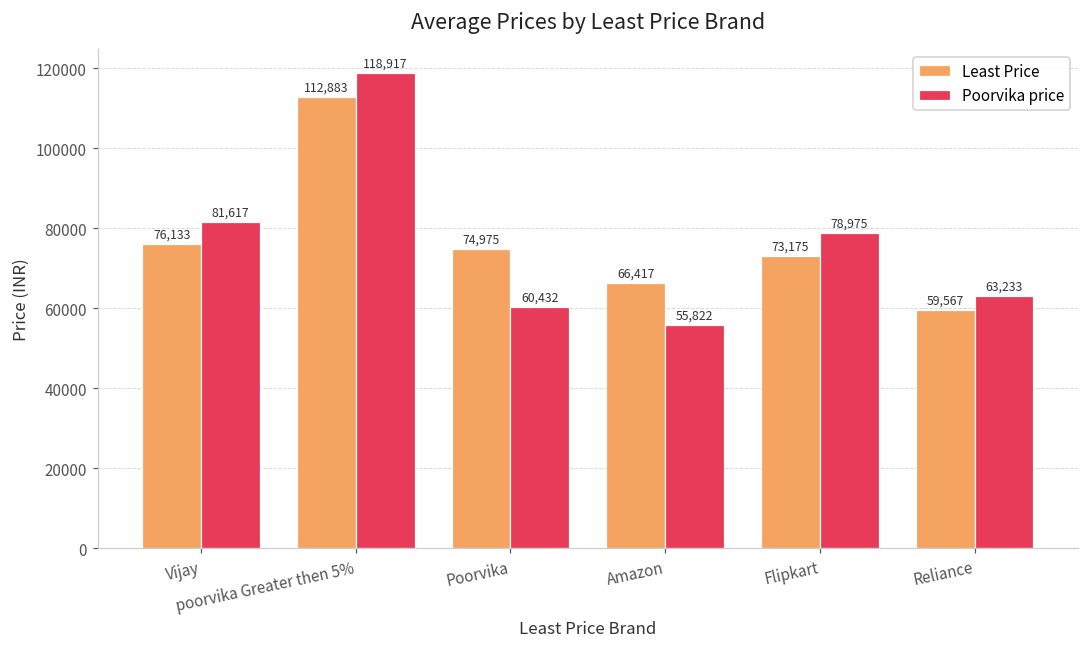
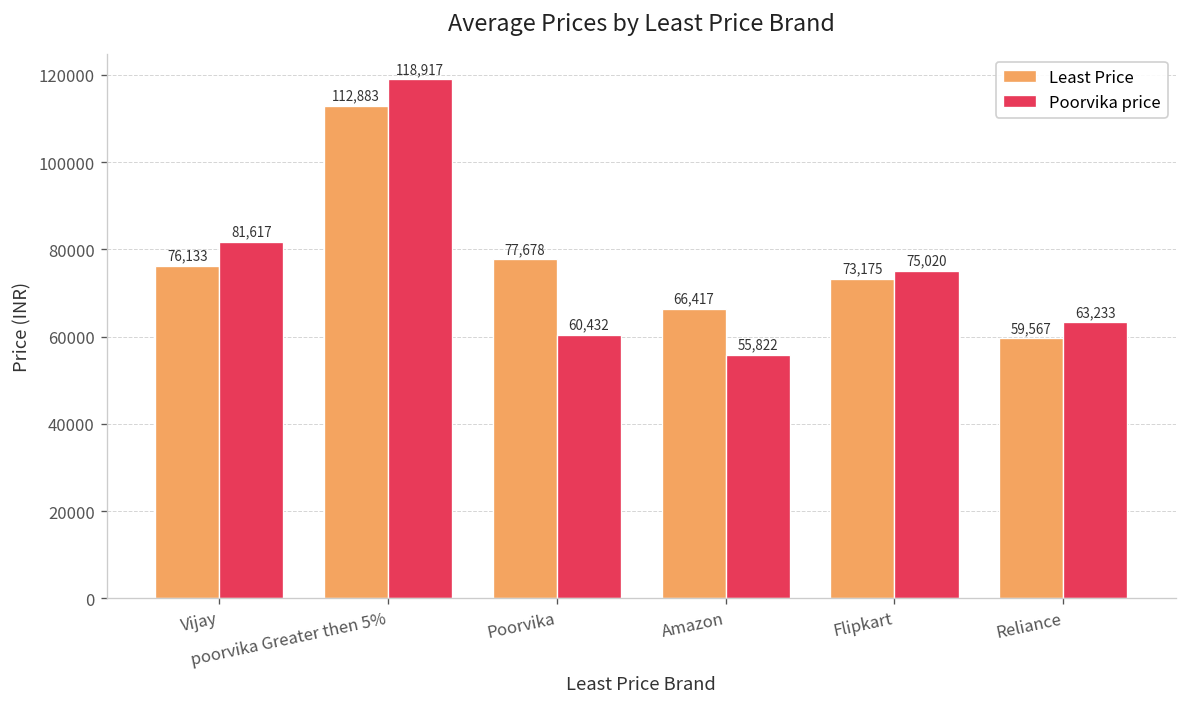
  {
    "Least Price": {
      "Vijay": "76,133",
      "poorvika Greater then 5%": "112,883",
-     "Poorvika": "74,975",
+     "Poorvika": "77,678",
      "Amazon": "66,417",
      "Flipkart": "73,175",
      "Reliance": "59,567"
    },
    "Poorvika price": {
      "Vijay": "81,617",
      "poorvika Greater then 5%": "118,917",
      "Poorvika": "60,432",
      "Amazon": "55,822",
-     "Flipkart": "78,975",
+     "Flipkart": "75,020",
      "Reliance": "63,233"
    }
  }
